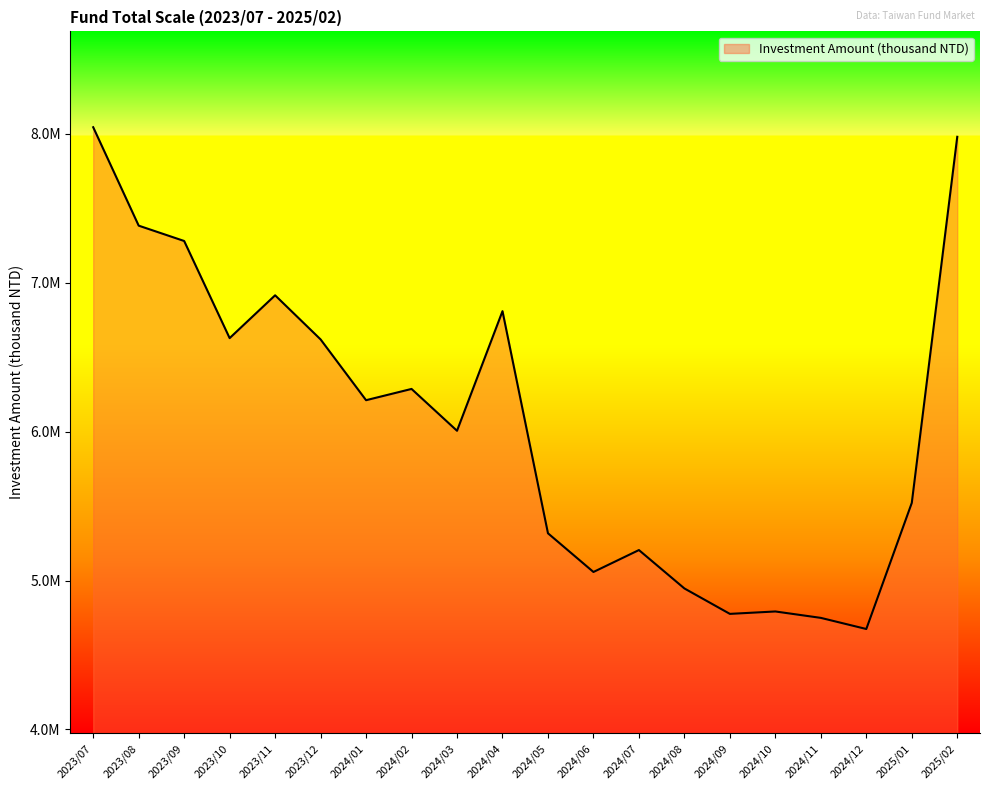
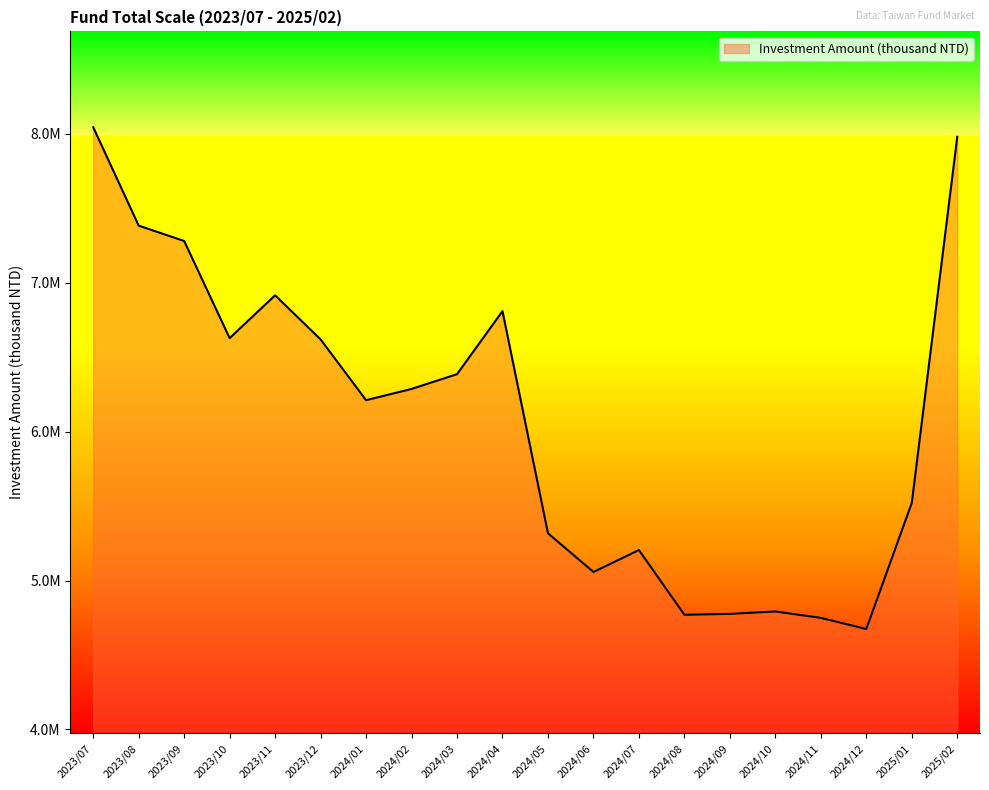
  {
    "2023/07": 8040000,
    "2023/08": 7380000,
    "2023/09": 7280000,
    "2023/10": 6630000,
    "2023/11": 6920000,
    "2023/12": 6620000,
    "2024/01": 6210000,
    "2024/02": 6290000,
-   "2024/03": 6010000,
+   "2024/03": 6390000,
    "2024/04": 6810000,
    "2024/05": 5320000,
    "2024/06": 5060000,
    "2024/07": 5200000,
-   "2024/08": 4950000,
+   "2024/08": 4770000,
    "2024/09": 4780000,
    "2024/10": 4790000,
    "2024/11": 4750000,
    "2024/12": 4670000,
    "2025/01": 5520000,
    "2025/02": 7980000
  }
